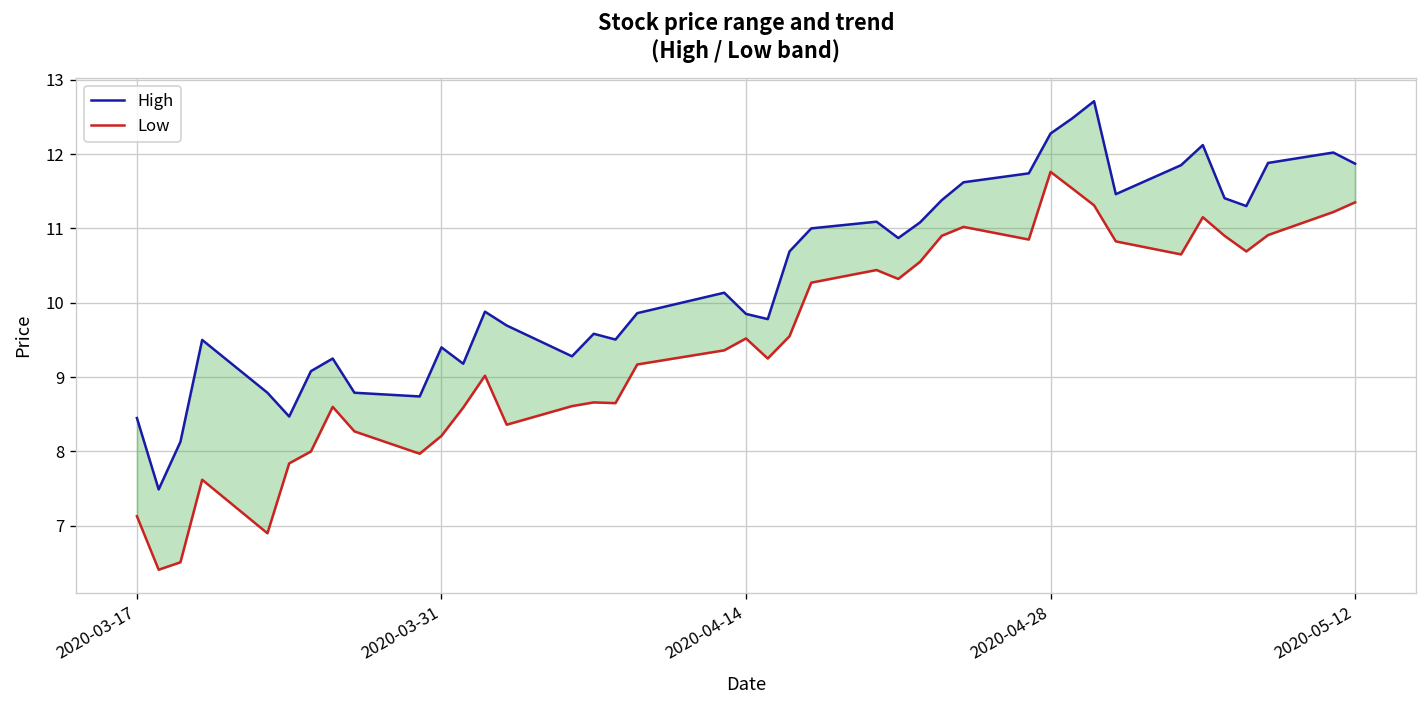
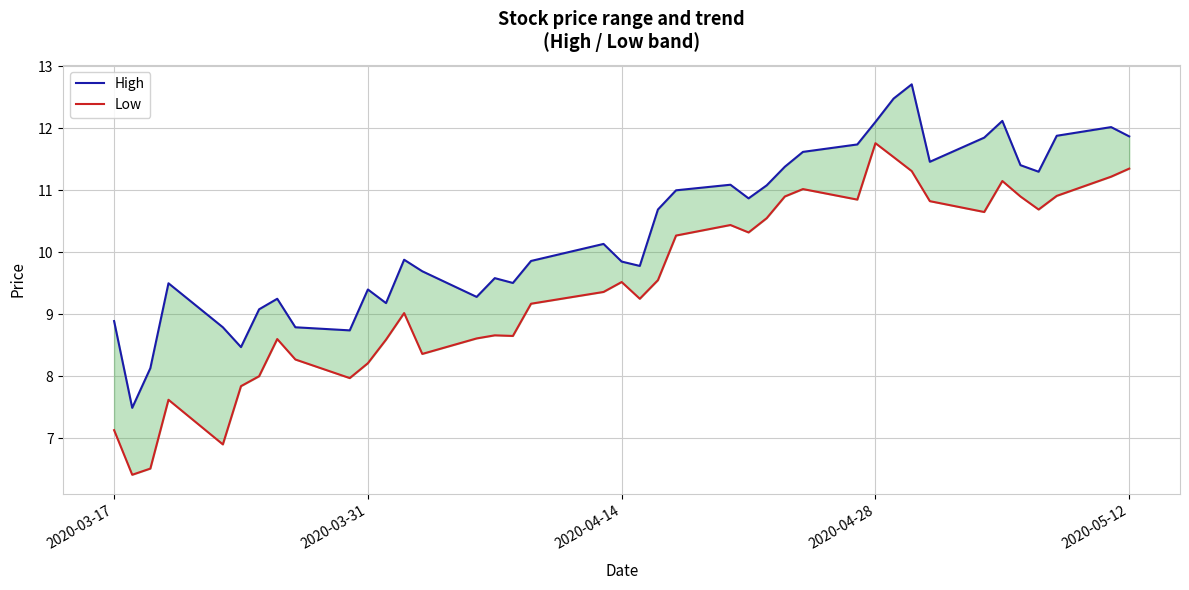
  {
    "High": {
-     "2020-03-17": 8.5,
+     "2020-03-17": 8.9,
      "2020-03-31": 9.4,
      "2020-04-14": 9.9,
-     "2020-04-28": 12.3,
+     "2020-04-28": 12.1,
      "2020-05-12": 11.9
    },
    "Low": {
      "2020-03-17": 7.1,
      "2020-03-31": 8.2,
      "2020-04-14": 9.5,
      "2020-04-28": 11.8,
      "2020-05-12": 11.4
    }
  }
